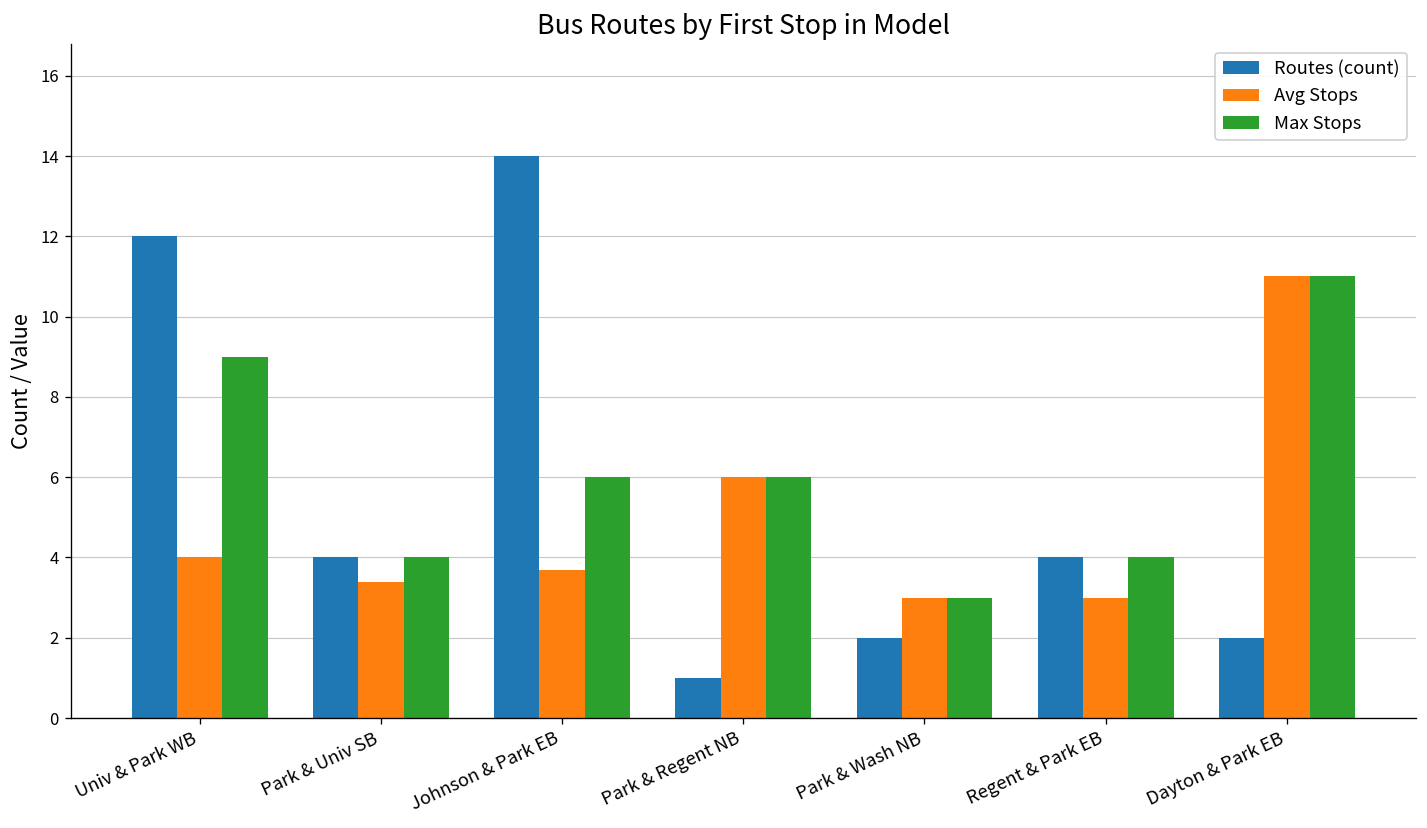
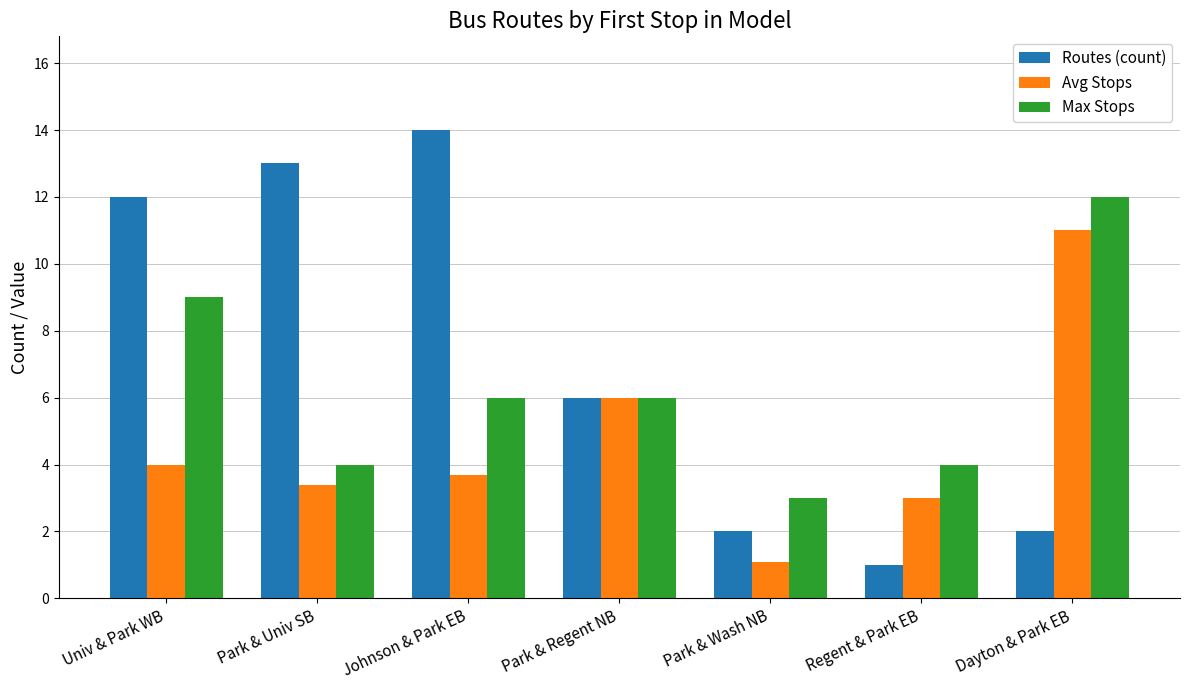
  {
    "Routes (count)": {
      "Univ & Park WB": 12,
-     "Park & Univ SB": 4,
+     "Park & Univ SB": 13,
      "Johnson & Park EB": 14,
-     "Park & Regent NB": 1,
+     "Park & Regent NB": 6,
      "Park & Wash NB": 2,
-     "Regent & Park EB": 4,
+     "Regent & Park EB": 1,
      "Dayton & Park EB": 2
    },
    "Avg Stops": {
      "Univ & Park WB": 4.0,
      "Park & Univ SB": 3.4,
      "Johnson & Park EB": 3.7,
      "Park & Regent NB": 6.0,
-     "Park & Wash NB": 3.0,
+     "Park & Wash NB": 1.1,
      "Regent & Park EB": 3.0,
      "Dayton & Park EB": 11.0
    },
    "Max Stops": {
      "Univ & Park WB": 9,
      "Park & Univ SB": 4,
      "Johnson & Park EB": 6,
      "Park & Regent NB": 6,
      "Park & Wash NB": 3,
      "Regent & Park EB": 4,
-     "Dayton & Park EB": 11
+     "Dayton & Park EB": 12
    }
  }
